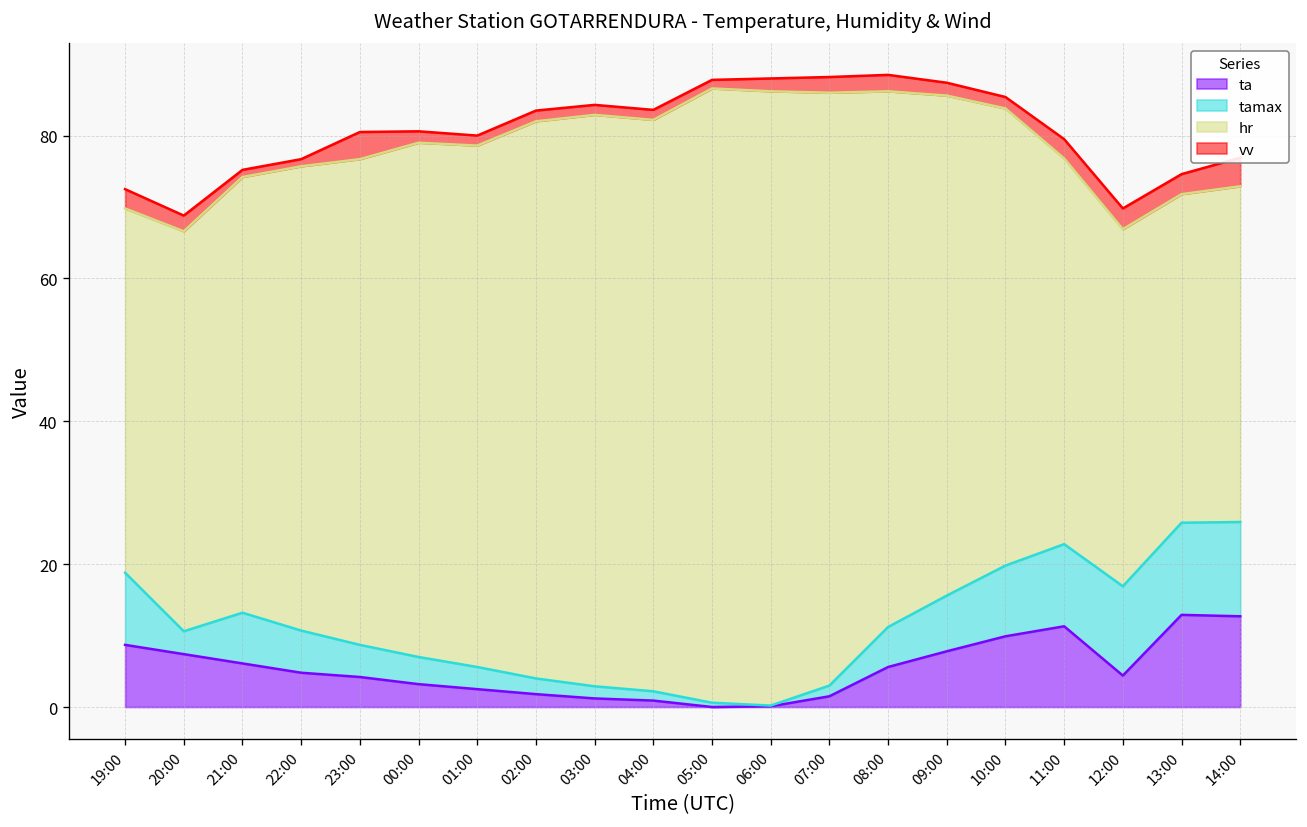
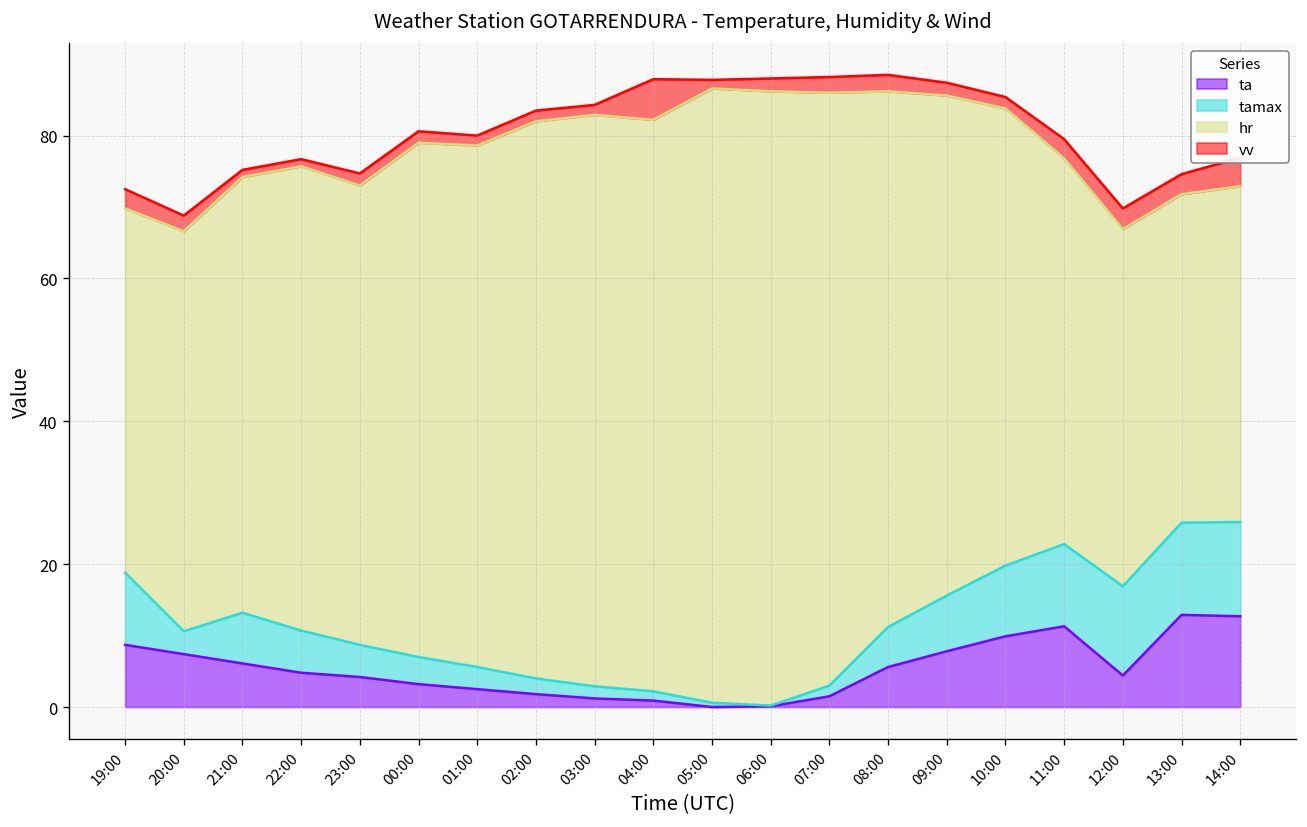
  {
    "ta": {
      "19:00": 9,
      "20:00": 7,
      "21:00": 6,
      "22:00": 5,
      "23:00": 4,
      "00:00": 3,
      "01:00": 3,
      "02:00": 2,
      "03:00": 1,
      "04:00": 1,
      "05:00": 0,
      "07:00": 2,
      "08:00": 6,
      "09:00": 8,
      "10:00": 10,
      "11:00": 11,
      "12:00": 4,
      "13:00": 13,
      "14:00": 13
    },
    "tamax": {
      "19:00": 10,
      "20:00": 3,
      "21:00": 7,
      "22:00": 6,
      "23:00": 4,
      "00:00": 4,
      "01:00": 3,
      "02:00": 2,
      "03:00": 2,
      "04:00": 1,
      "05:00": 1,
      "07:00": 2,
      "08:00": 6,
      "09:00": 8,
      "10:00": 10,
      "11:00": 12,
      "12:00": 12,
      "13:00": 13,
      "14:00": 13
    },
    "hr": {
      "19:00": 51,
      "20:00": 56,
      "21:00": 61,
      "22:00": 65,
-     "23:00": 68,
+     "23:00": 64,
      "00:00": 72,
      "01:00": 73,
      "02:00": 78,
      "03:00": 80,
      "04:00": 80,
      "05:00": 86,
      "06:00": 86,
      "07:00": 83,
      "08:00": 75,
      "09:00": 70,
      "10:00": 64,
      "11:00": 54,
      "12:00": 50,
      "13:00": 46,
      "14:00": 47
    },
    "vv": {
      "19:00": 3,
      "20:00": 2,
      "21:00": 1,
      "22:00": 1,
-     "23:00": 4,
+     "23:00": 2,
      "00:00": 2,
      "01:00": 1,
      "02:00": 2,
      "03:00": 1,
-     "04:00": 1,
+     "04:00": 6,
      "05:00": 1,
      "06:00": 2,
      "07:00": 2,
      "08:00": 2,
      "09:00": 2,
      "10:00": 2,
      "11:00": 3,
      "12:00": 3,
      "13:00": 3
    }
  }
